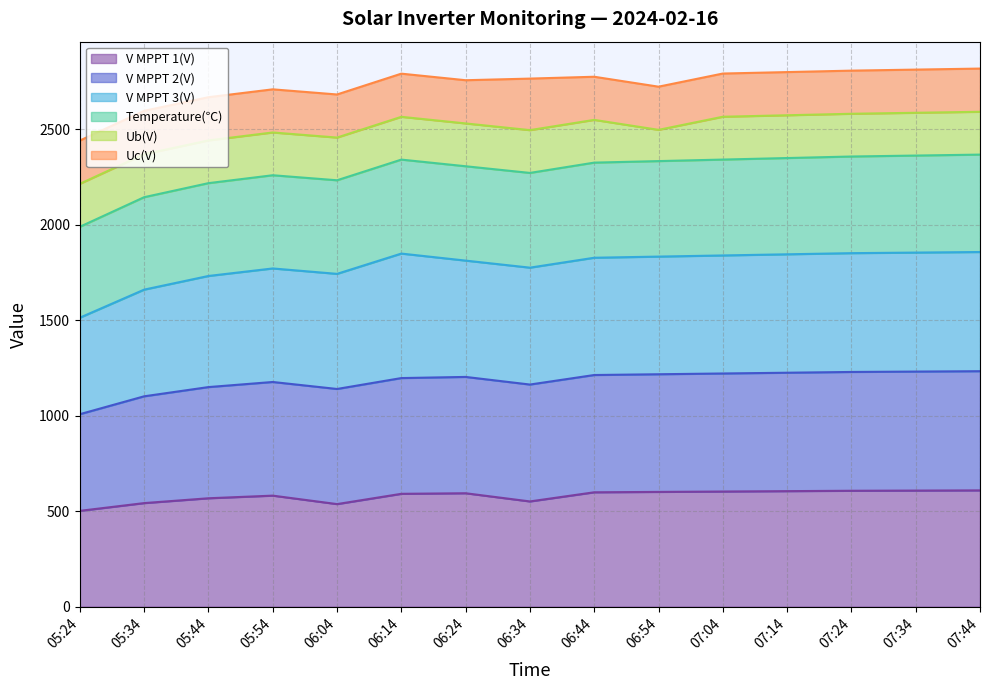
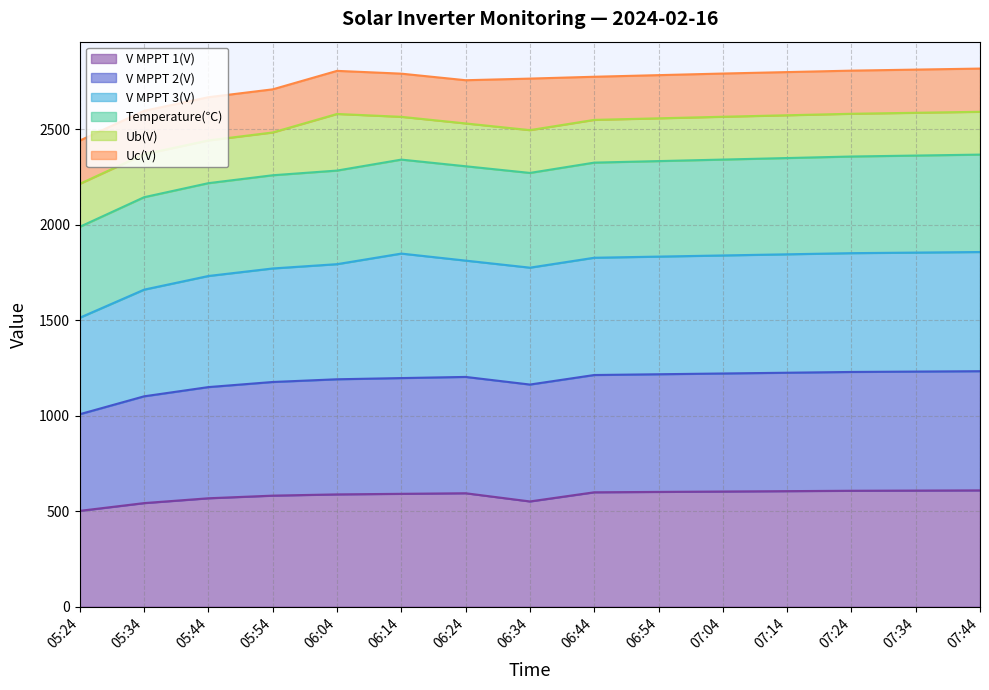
  {
    "V MPPT 1(V)": {
      "05:24": 500,
      "05:34": 540,
      "05:44": 570,
      "05:54": 580,
-     "06:04": 540,
+     "06:04": 590,
      "06:14": 590,
      "06:24": 590,
      "06:34": 550,
      "06:44": 600,
      "06:54": 600,
      "07:04": 600,
      "07:14": 610,
      "07:24": 610,
      "07:34": 610,
      "07:44": 610
    },
    "V MPPT 2(V)": {
      "05:24": 510,
      "05:34": 560,
      "05:44": 580,
      "05:54": 600,
      "06:04": 600,
      "06:14": 610,
      "06:24": 610,
      "06:34": 610,
      "06:44": 610,
      "06:54": 620,
      "07:04": 620,
      "07:14": 620,
      "07:24": 620,
      "07:34": 620,
      "07:44": 620
    },
    "V MPPT 3(V)": {
      "05:24": 510,
      "05:34": 560,
      "05:44": 580,
      "05:54": 590,
      "06:04": 600,
      "06:14": 650,
      "06:24": 610,
      "06:34": 610,
      "06:44": 610,
      "06:54": 620,
      "07:04": 620,
      "07:14": 620,
      "07:24": 620,
      "07:34": 620,
      "07:44": 620
    },
    "Temperature(℃)": {
      "05:24": 480,
      "05:34": 480,
      "05:44": 490,
      "05:54": 490,
      "06:04": 490,
      "06:14": 490,
      "06:24": 490,
      "06:34": 500,
      "06:44": 500,
      "06:54": 500,
      "07:04": 500,
      "07:14": 500,
      "07:24": 510,
      "07:34": 510,
      "07:44": 510
    },
    "Ub(V)": {
      "05:24": 230,
      "05:54": 220,
-     "06:04": 220,
+     "06:04": 300,
      "06:14": 220,
      "06:24": 220,
      "06:34": 220,
      "06:44": 220,
-     "06:54": 160,
+     "06:54": 220,
      "07:04": 220,
      "07:14": 220,
      "07:24": 220,
      "07:34": 220,
      "07:44": 220
    },
    "Uc(V)": {
      "05:24": 230,
      "05:54": 230,
      "06:04": 230,
      "06:14": 230,
      "06:24": 230,
      "06:34": 270,
      "06:44": 230,
      "06:54": 230,
      "07:04": 230,
      "07:14": 230,
      "07:24": 230,
      "07:34": 230,
      "07:44": 230
    }
  }
